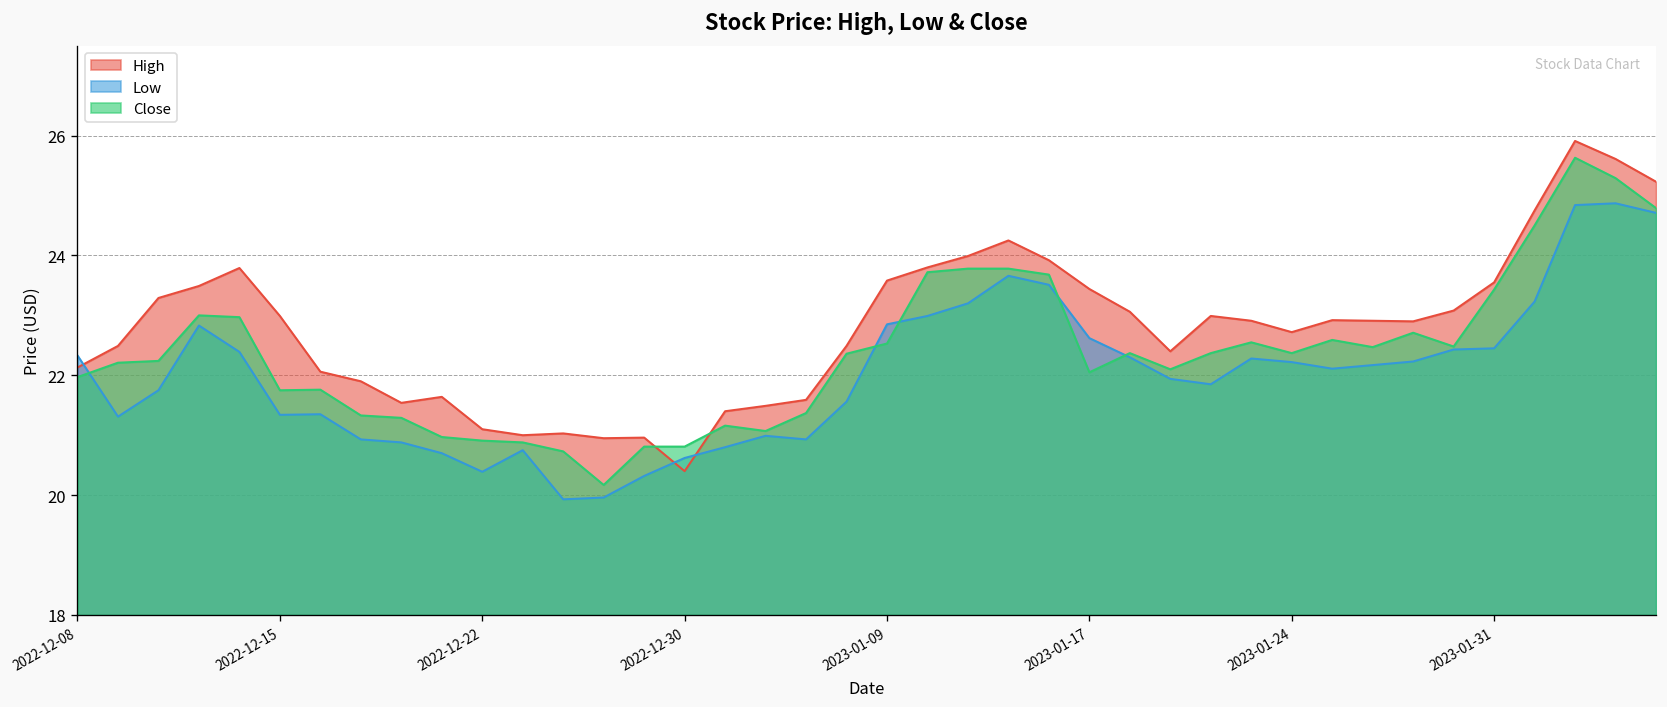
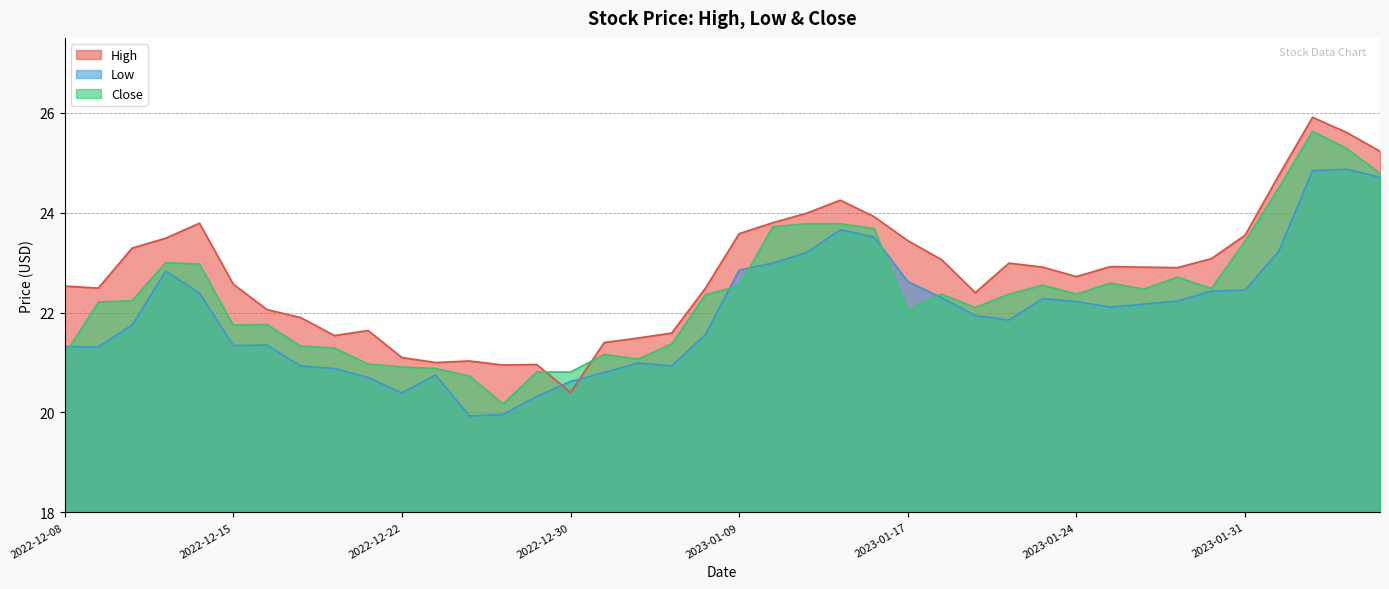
  {
    "High": {
-     "2022-12-08": 22.1,
-     "2022-12-15": 23.0,
+     "2022-12-08": 22.5,
+     "2022-12-15": 22.6,
      "2022-12-22": 21.1,
      "2022-12-30": 20.4,
      "2023-01-09": 23.6,
      "2023-01-17": 23.4,
      "2023-01-24": 22.7,
      "2023-01-31": 23.6
    },
    "Low": {
-     "2022-12-08": 22.3,
+     "2022-12-08": 21.3,
      "2022-12-15": 21.3,
      "2022-12-22": 20.4,
      "2022-12-30": 20.6,
      "2023-01-09": 22.9,
      "2023-01-17": 22.6,
      "2023-01-24": 22.2,
      "2023-01-31": 22.5
    },
    "Close": {
-     "2022-12-08": 22.0,
+     "2022-12-08": 21.2,
      "2022-12-15": 21.8,
      "2022-12-22": 20.9,
      "2022-12-30": 20.8,
      "2023-01-09": 22.5,
      "2023-01-17": 22.1,
      "2023-01-24": 22.4,
      "2023-01-31": 23.4
    }
  }
